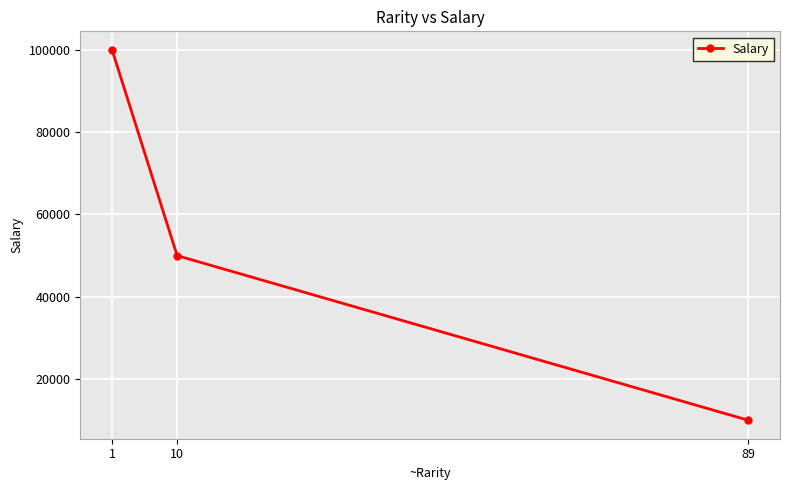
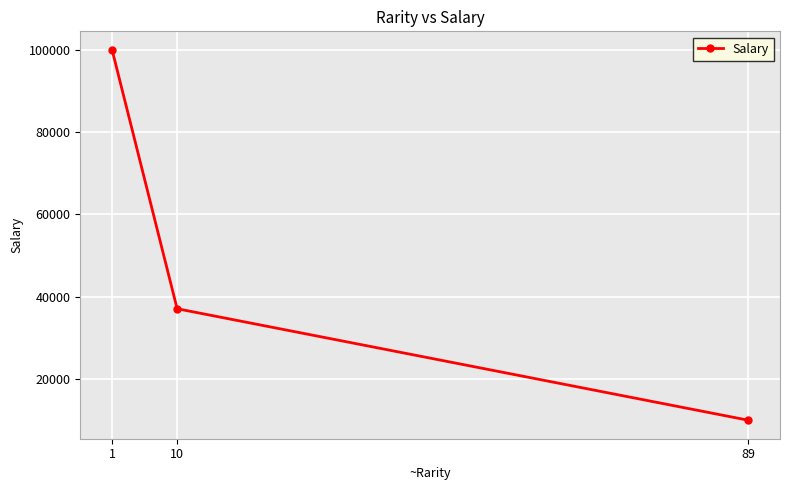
  {
    "1": 100000,
-   "10": 50000,
+   "10": 37000,
    "89": 10000
  }
